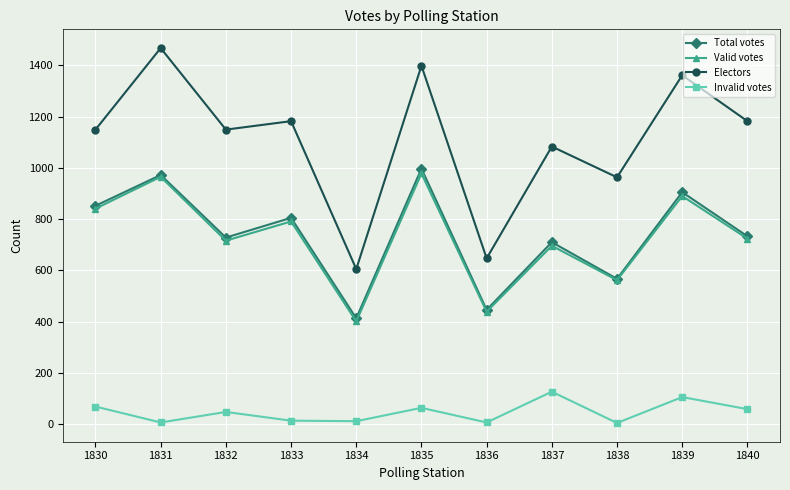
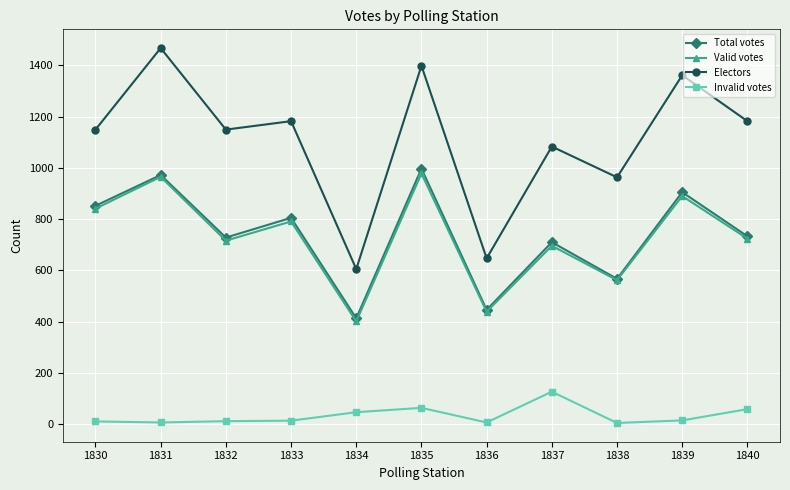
  {
    "Invalid votes": {
-     "1830": 70,
+     "1830": 10,
      "1831": 10,
-     "1832": 50,
+     "1832": 10,
      "1833": 10,
-     "1834": 10,
+     "1834": 50,
      "1835": 60,
      "1836": 10,
      "1837": 130,
      "1838": 10,
-     "1839": 110,
+     "1839": 20,
      "1840": 60
    }
  }
